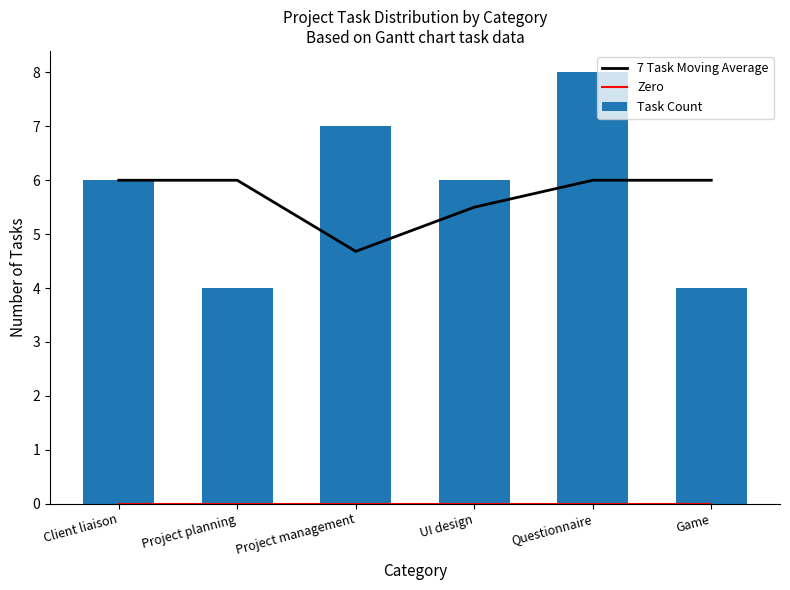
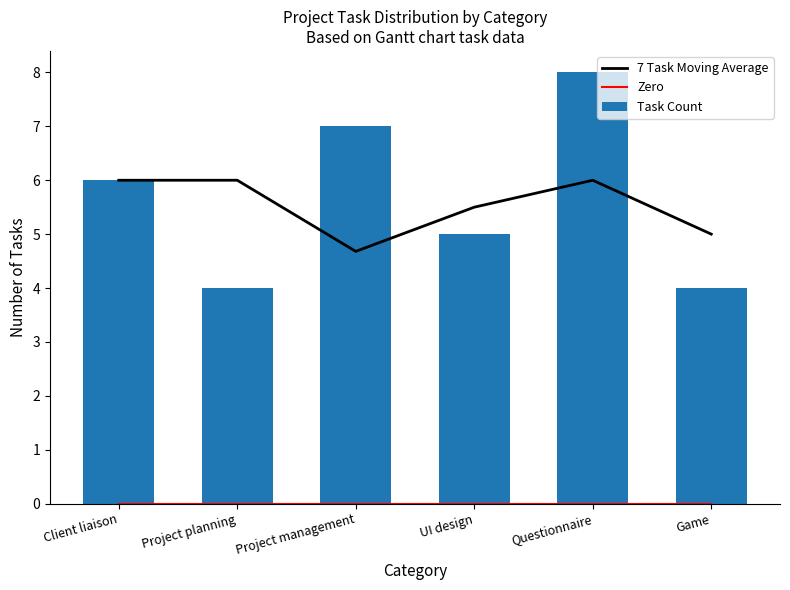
  {
    "7 Task Moving Average": {
      "Client liaison": 6,
      "Project planning": 6,
      "Project management": 4.7,
      "UI design": 5.5,
      "Questionnaire": 6,
-     "Game": 6
+     "Game": 5
    },
    "Task Count": {
      "Client liaison": 6,
      "Project planning": 4,
      "Project management": 7,
-     "UI design": 6,
+     "UI design": 5,
      "Questionnaire": 8,
      "Game": 4
    },
    "Zero": {
      "Client liaison": 0,
      "Project planning": 0,
      "Project management": 0,
      "UI design": 0,
      "Questionnaire": 0,
      "Game": 0
    }
  }
